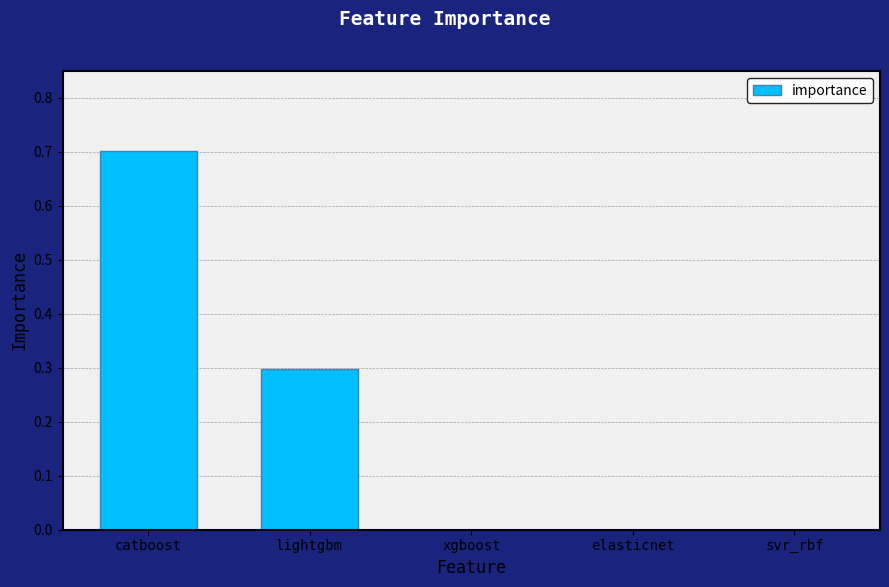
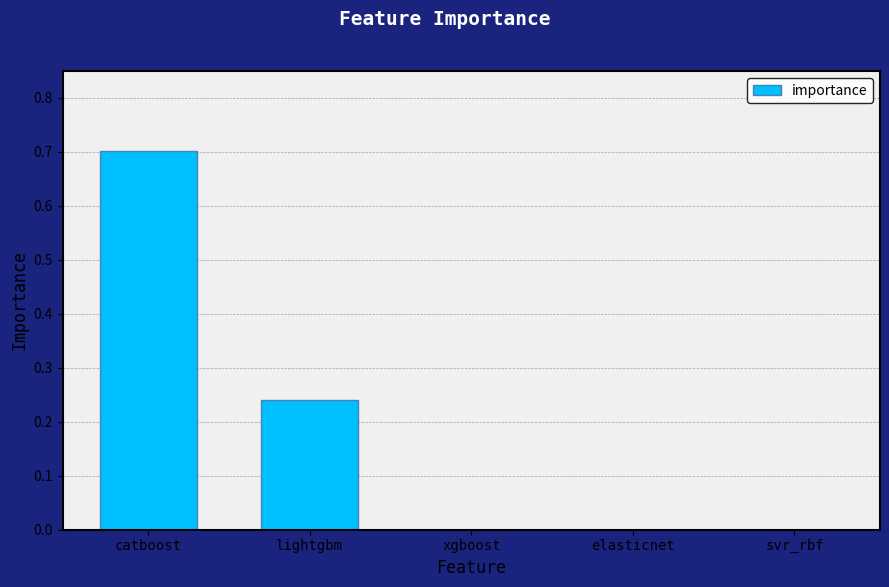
  {
    "catboost": 0.70,
-   "lightgbm": 0.30,
+   "lightgbm": 0.24,
    "xgboost": 0.00,
    "elasticnet": 0.00,
    "svr_rbf": 0.00
  }
